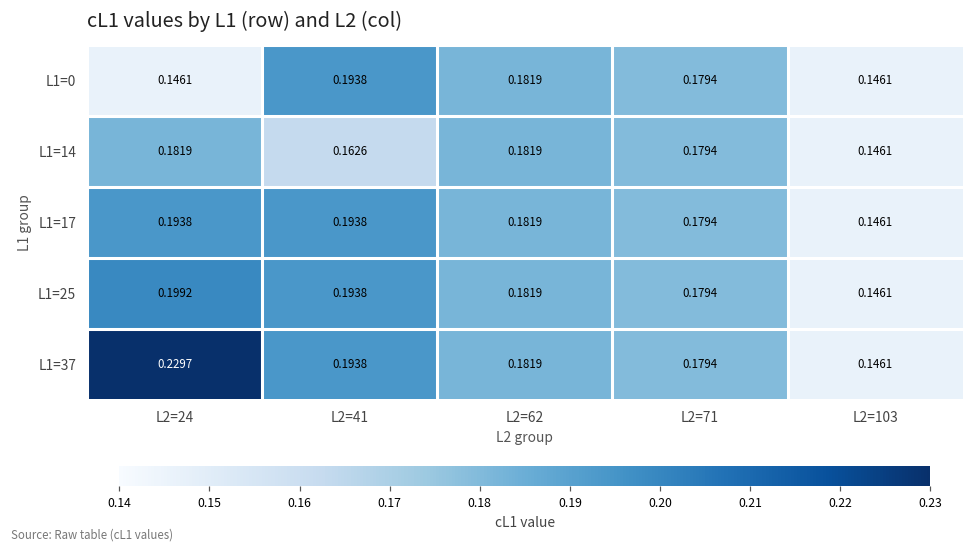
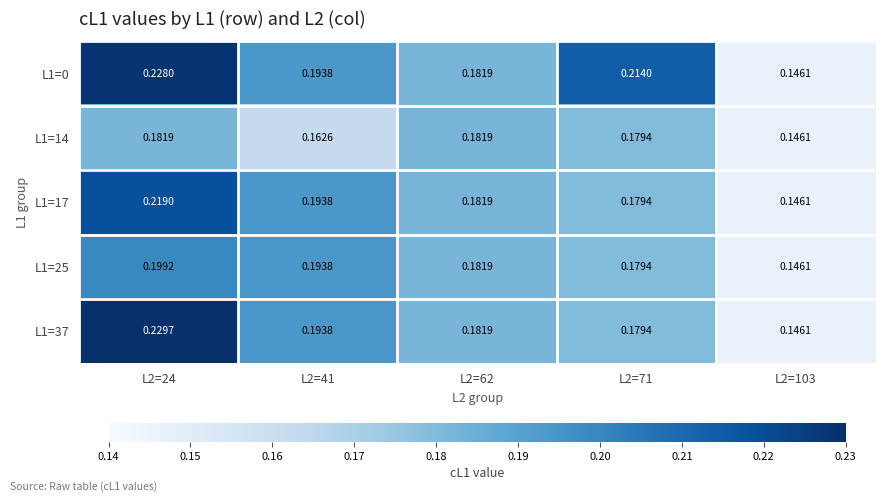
  {
    "L1=0": {
-     "L2=24": 0.1461,
+     "L2=24": 0.2280,
      "L2=41": 0.1938,
      "L2=62": 0.1819,
-     "L2=71": 0.1794,
+     "L2=71": 0.2140,
      "L2=103": 0.1461
    },
    "L1=14": {
      "L2=24": 0.1819,
      "L2=41": 0.1626,
      "L2=62": 0.1819,
      "L2=71": 0.1794,
      "L2=103": 0.1461
    },
    "L1=17": {
-     "L2=24": 0.1938,
+     "L2=24": 0.2190,
      "L2=41": 0.1938,
      "L2=62": 0.1819,
      "L2=71": 0.1794,
      "L2=103": 0.1461
    },
    "L1=25": {
      "L2=24": 0.1992,
      "L2=41": 0.1938,
      "L2=62": 0.1819,
      "L2=71": 0.1794,
      "L2=103": 0.1461
    },
    "L1=37": {
      "L2=24": 0.2297,
      "L2=41": 0.1938,
      "L2=62": 0.1819,
      "L2=71": 0.1794,
      "L2=103": 0.1461
    }
  }
